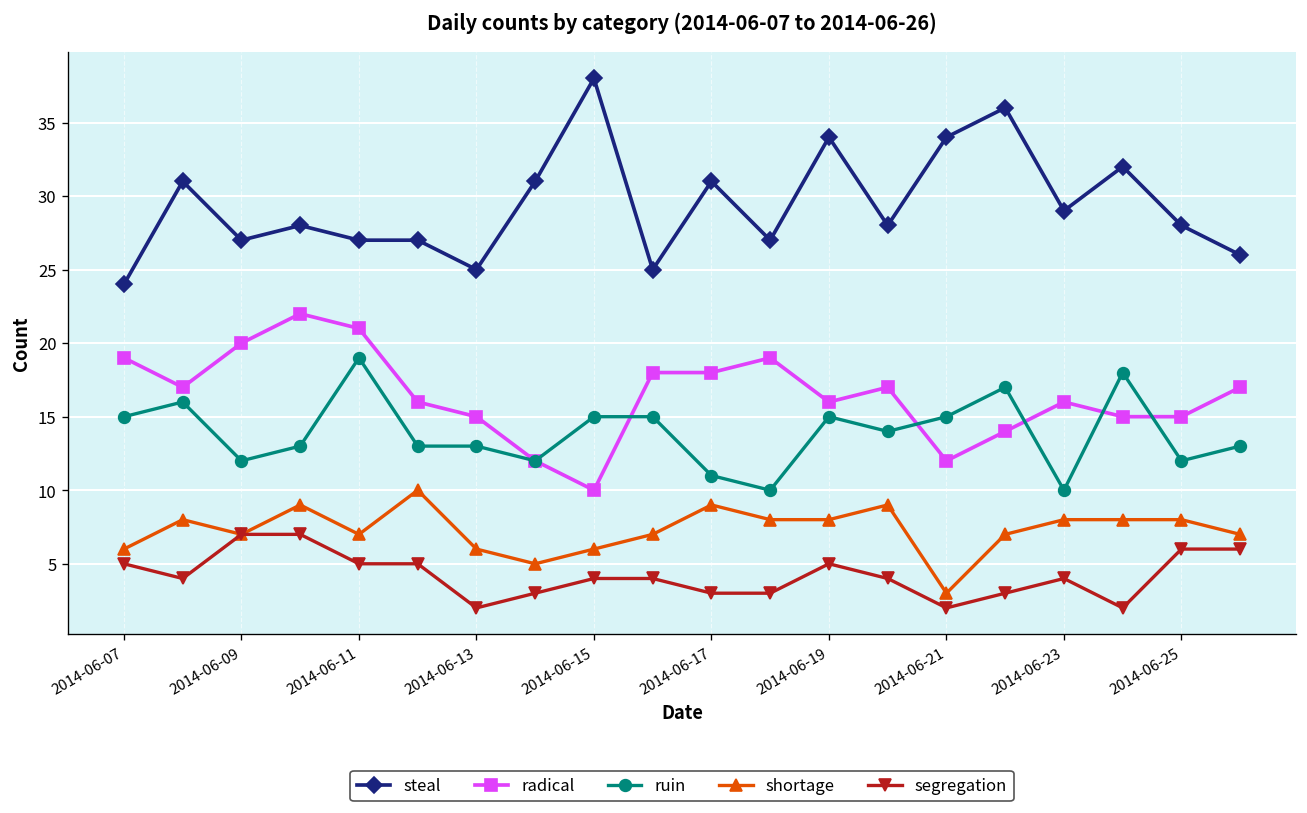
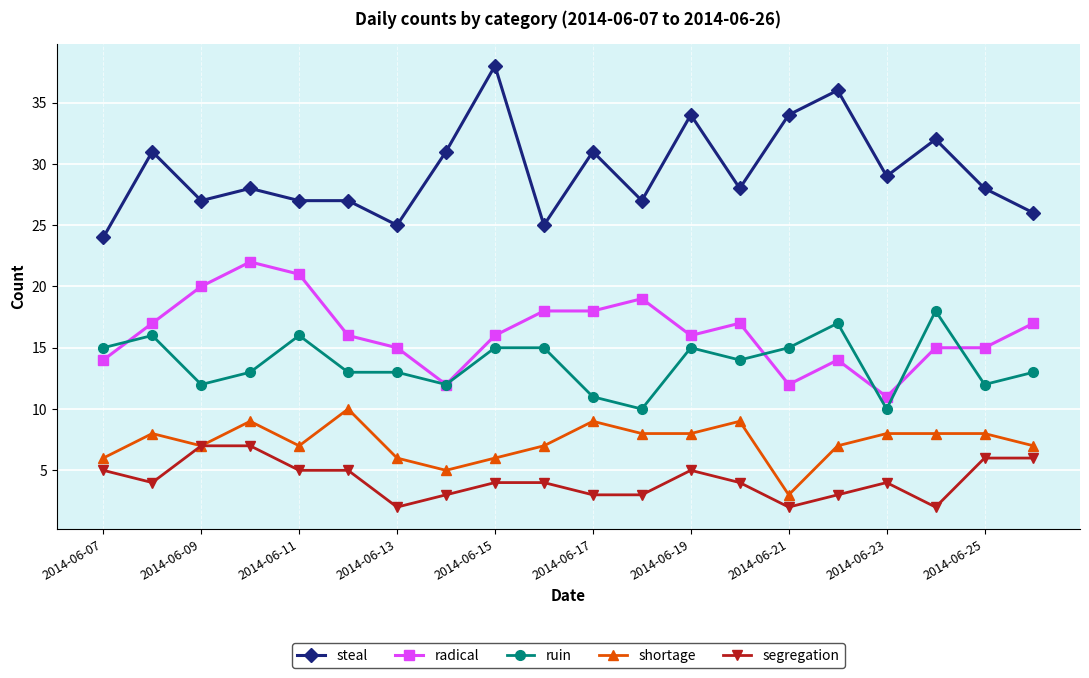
  {
    "steal": {
      "2014-06-07": 24,
      "2014-06-09": 27,
      "2014-06-11": 27,
      "2014-06-13": 25,
      "2014-06-15": 38,
      "2014-06-17": 31,
      "2014-06-19": 34,
      "2014-06-21": 34,
      "2014-06-23": 29,
      "2014-06-25": 28
    },
    "radical": {
-     "2014-06-07": 19,
+     "2014-06-07": 14,
      "2014-06-09": 20,
      "2014-06-11": 21,
      "2014-06-13": 15,
-     "2014-06-15": 10,
+     "2014-06-15": 16,
      "2014-06-17": 18,
      "2014-06-19": 16,
      "2014-06-21": 12,
-     "2014-06-23": 16,
+     "2014-06-23": 11,
      "2014-06-25": 15
    },
    "ruin": {
      "2014-06-07": 15,
      "2014-06-09": 12,
-     "2014-06-11": 19,
+     "2014-06-11": 16,
      "2014-06-13": 13,
      "2014-06-15": 15,
      "2014-06-17": 11,
      "2014-06-19": 15,
      "2014-06-21": 15,
      "2014-06-23": 10,
      "2014-06-25": 12
    },
    "shortage": {
      "2014-06-07": 6,
      "2014-06-11": 7,
      "2014-06-13": 6,
      "2014-06-15": 6,
      "2014-06-17": 9,
      "2014-06-19": 8,
      "2014-06-21": 3,
      "2014-06-23": 8,
      "2014-06-25": 8
    },
    "segregation": {
      "2014-06-07": 5,
      "2014-06-11": 5,
      "2014-06-13": 2,
      "2014-06-15": 4,
      "2014-06-17": 3,
      "2014-06-19": 5,
      "2014-06-21": 2,
      "2014-06-23": 4,
      "2014-06-25": 6
    }
  }
